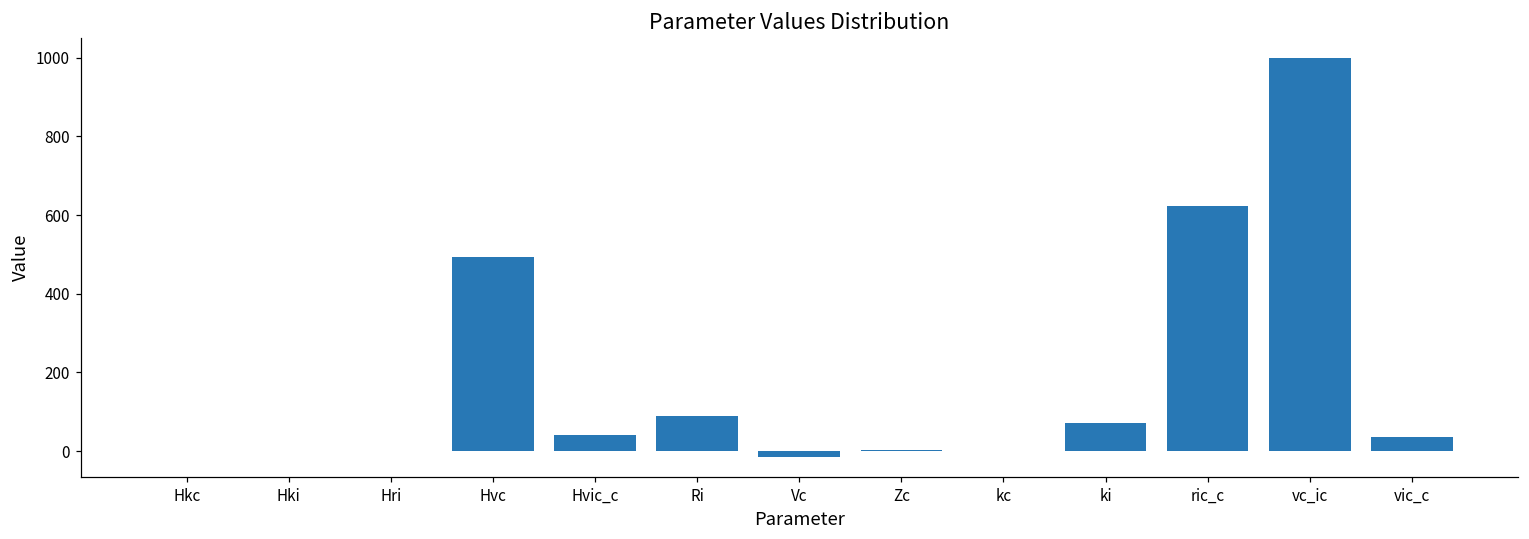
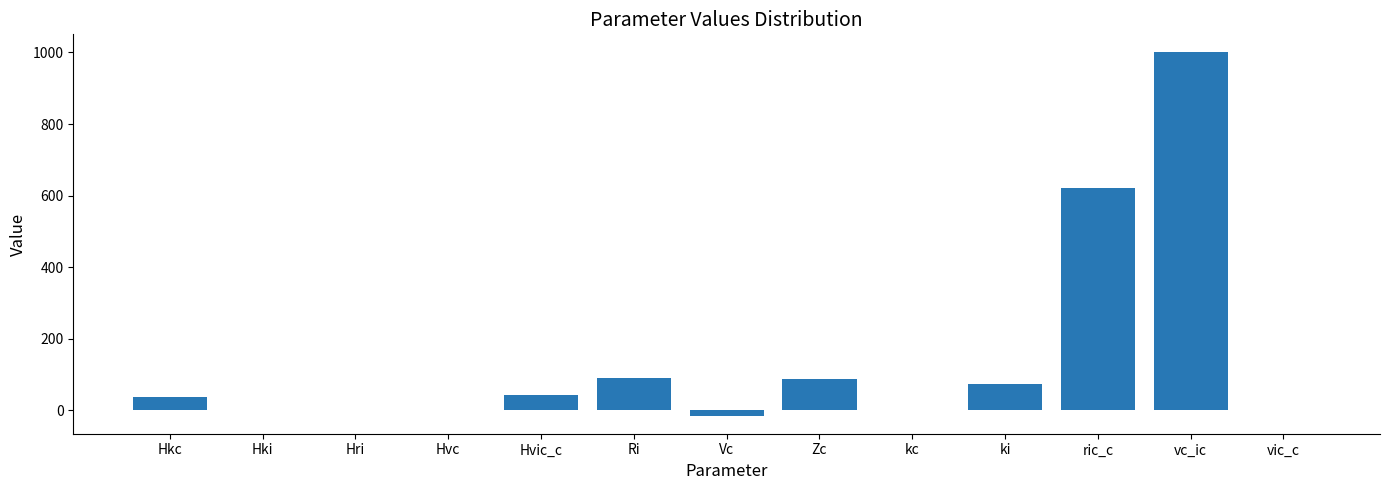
  {
-   "Hkc": 0,
-   "Hvc": 490,
+   "Hkc": 40,
+   "Hvc": 0,
    "Hvic_c": 40,
    "Ri": 90,
    "Vc": -20,
-   "Zc": 0,
+   "Zc": 90,
    "ki": 70,
    "ric_c": 620,
    "vc_ic": 1000,
-   "vic_c": 40
+   "vic_c": 0
  }
